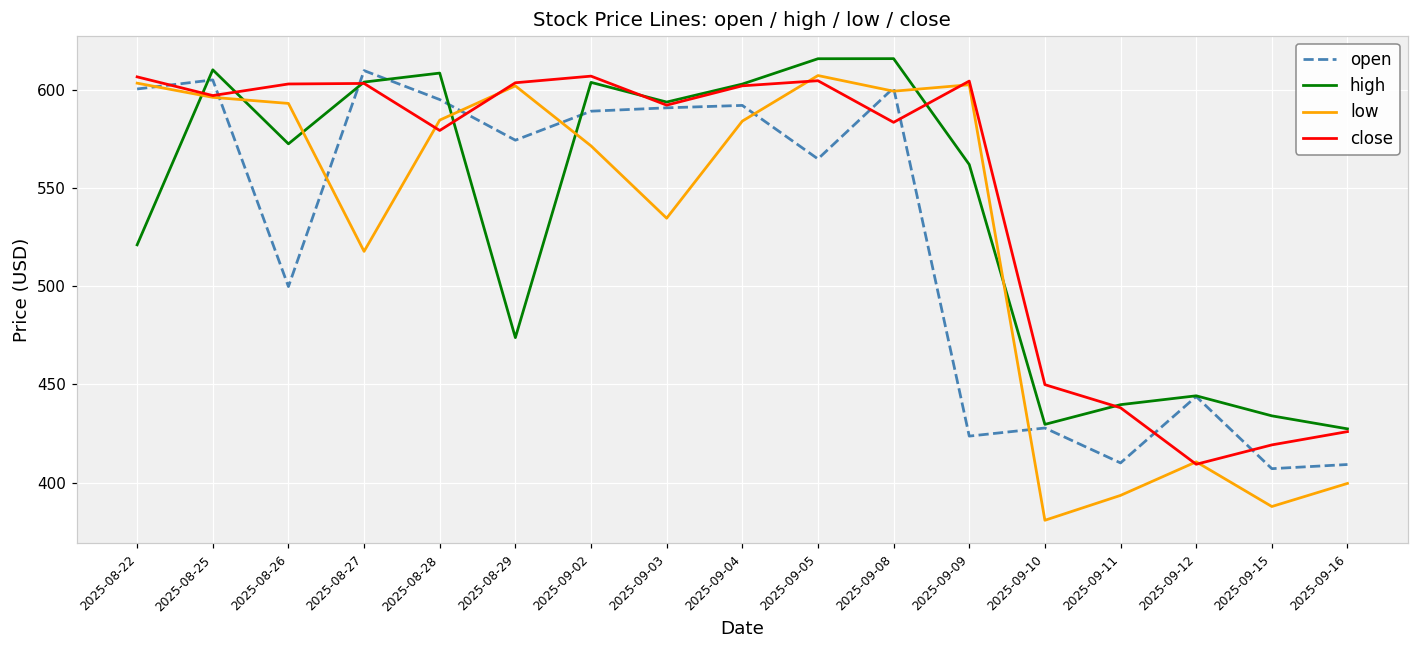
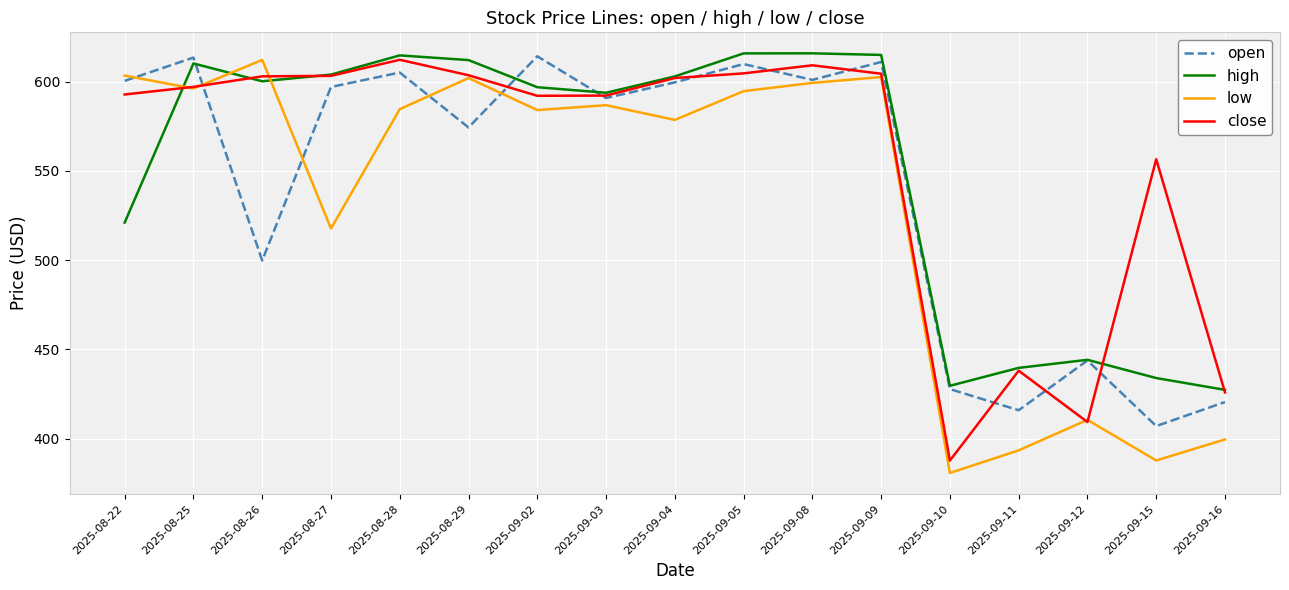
  {
    "open": {
      "2025-08-22": 600,
-     "2025-08-25": 605,
+     "2025-08-25": 613,
      "2025-08-26": 500,
-     "2025-08-27": 610,
-     "2025-08-28": 595,
+     "2025-08-27": 597,
+     "2025-08-28": 605,
      "2025-08-29": 574,
-     "2025-09-02": 589,
-     "2025-09-04": 592,
-     "2025-09-05": 565,
+     "2025-09-02": 614,
+     "2025-09-04": 600,
+     "2025-09-05": 610,
      "2025-09-08": 601,
-     "2025-09-09": 424,
+     "2025-09-09": 611,
      "2025-09-10": 428,
-     "2025-09-11": 410,
+     "2025-09-11": 416,
      "2025-09-15": 407,
-     "2025-09-16": 409
+     "2025-09-16": 421
    },
    "high": {
      "2025-08-22": 521,
      "2025-08-25": 610,
-     "2025-08-26": 572,
-     "2025-08-28": 608,
-     "2025-08-29": 474,
-     "2025-09-02": 604,
+     "2025-08-26": 600,
+     "2025-08-28": 615,
+     "2025-08-29": 612,
+     "2025-09-02": 597,
      "2025-09-03": 594,
      "2025-09-05": 616,
      "2025-09-08": 616,
-     "2025-09-09": 562,
+     "2025-09-09": 615,
      "2025-09-10": 430,
      "2025-09-11": 440,
      "2025-09-15": 434
    },
    "low": {
      "2025-08-22": 603,
-     "2025-08-26": 593,
+     "2025-08-26": 612,
      "2025-08-27": 518,
      "2025-08-28": 585,
      "2025-08-29": 602,
-     "2025-09-02": 571,
-     "2025-09-03": 535,
-     "2025-09-04": 584,
-     "2025-09-05": 607,
+     "2025-09-02": 584,
+     "2025-09-03": 587,
+     "2025-09-04": 579,
+     "2025-09-05": 595,
      "2025-09-08": 599,
      "2025-09-09": 603,
      "2025-09-10": 381,
      "2025-09-11": 394,
      "2025-09-15": 388,
      "2025-09-16": 400
    },
    "close": {
-     "2025-08-22": 607,
+     "2025-08-22": 593,
      "2025-08-26": 603,
-     "2025-08-28": 579,
+     "2025-08-28": 612,
      "2025-08-29": 604,
-     "2025-09-02": 607,
+     "2025-09-02": 592,
      "2025-09-05": 605,
-     "2025-09-08": 583,
+     "2025-09-08": 609,
      "2025-09-09": 604,
-     "2025-09-10": 450,
+     "2025-09-10": 388,
      "2025-09-11": 438,
-     "2025-09-15": 419
+     "2025-09-15": 556
    }
  }
